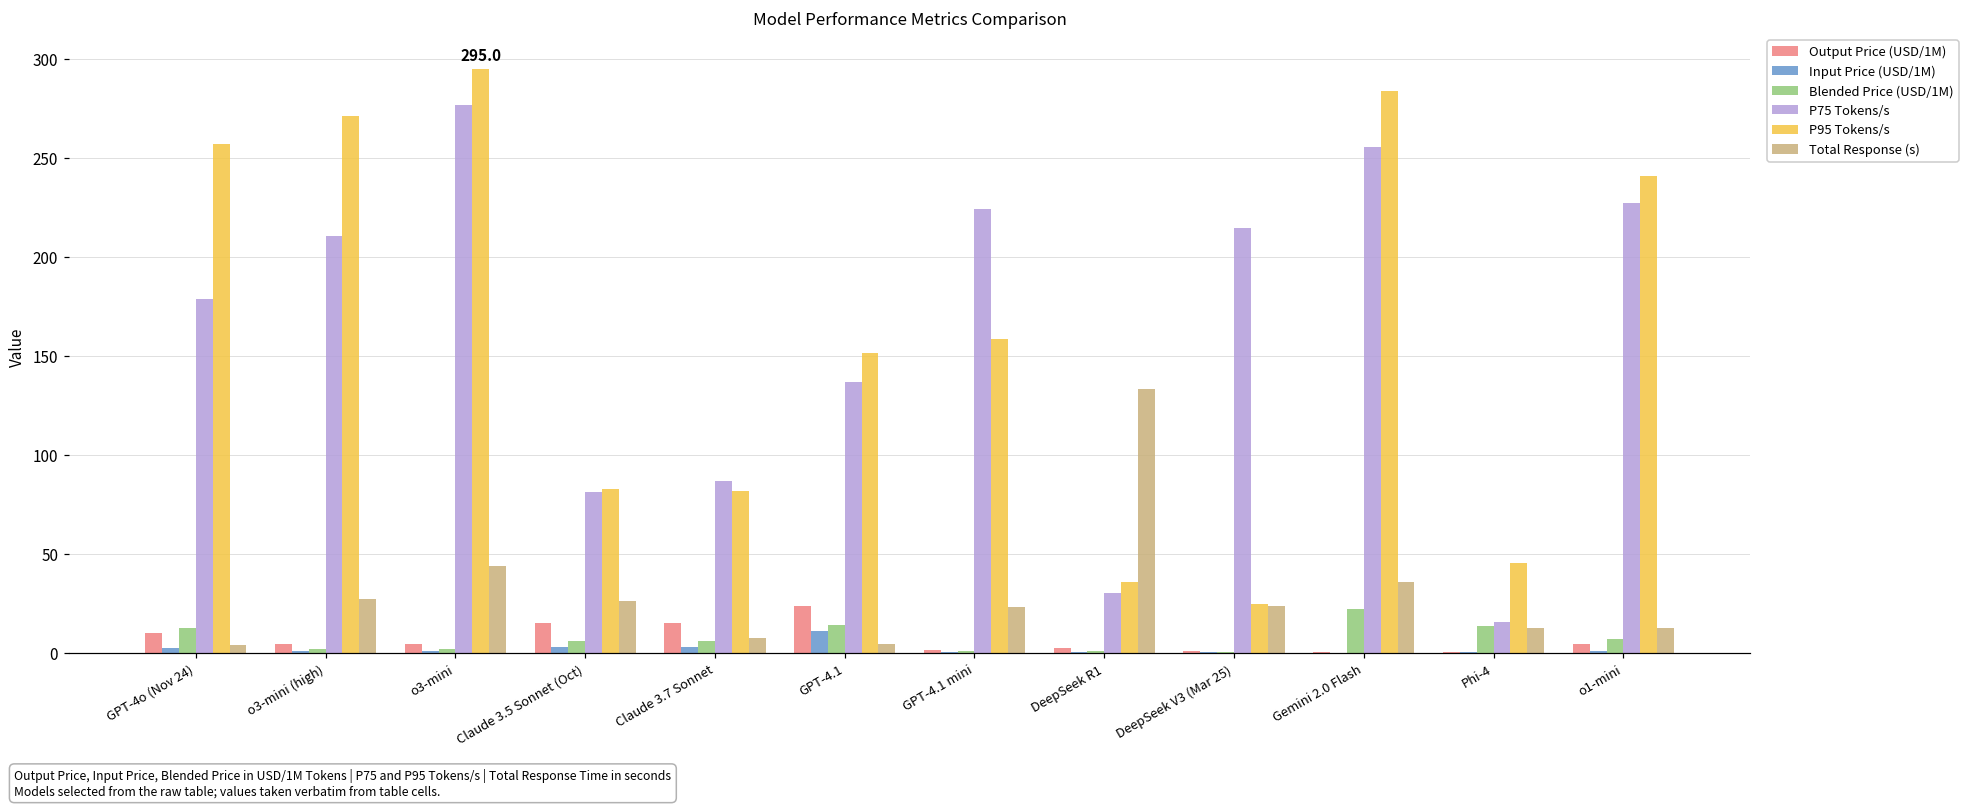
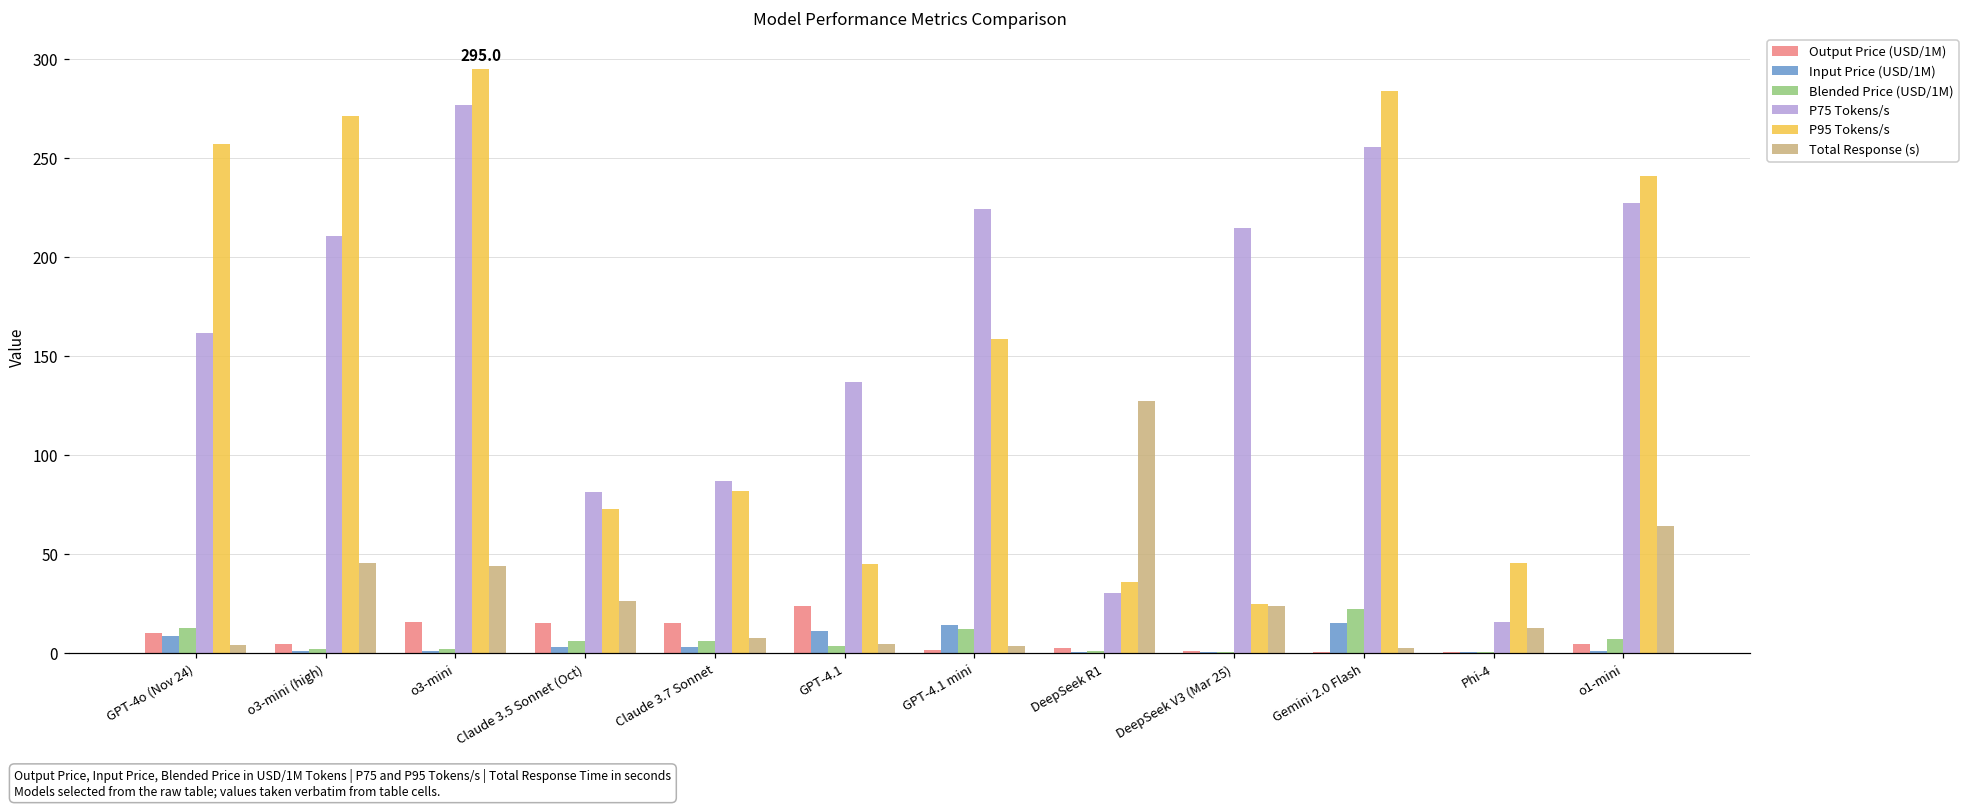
  {
    "Output Price (USD/1M)": {
      "GPT-4o (Nov 24)": 10,
      "o3-mini (high)": 4,
-     "o3-mini": 4,
+     "o3-mini": 16,
      "Claude 3.5 Sonnet (Oct)": 15,
      "Claude 3.7 Sonnet": 15,
      "GPT-4.1": 24,
      "GPT-4.1 mini": 2,
      "DeepSeek R1": 2,
      "o1-mini": 4
    },
    "Input Price (USD/1M)": {
-     "GPT-4o (Nov 24)": 3,
+     "GPT-4o (Nov 24)": 9,
      "Claude 3.5 Sonnet (Oct)": 3,
      "Claude 3.7 Sonnet": 3,
      "GPT-4.1": 11,
-     "GPT-4.1 mini": 0,
-     "Gemini 2.0 Flash": 0
+     "GPT-4.1 mini": 14,
+     "Gemini 2.0 Flash": 15
    },
    "Blended Price (USD/1M)": {
      "GPT-4o (Nov 24)": 12,
      "o3-mini (high)": 2,
      "o3-mini": 2,
      "Claude 3.5 Sonnet (Oct)": 6,
      "Claude 3.7 Sonnet": 6,
-     "GPT-4.1": 14,
-     "GPT-4.1 mini": 1,
+     "GPT-4.1": 4,
+     "GPT-4.1 mini": 12,
      "Gemini 2.0 Flash": 22,
-     "Phi-4": 13,
+     "Phi-4": 0,
      "o1-mini": 7
    },
    "P75 Tokens/s": {
-     "GPT-4o (Nov 24)": 179,
+     "GPT-4o (Nov 24)": 162,
      "o3-mini (high)": 211,
      "o3-mini": 277,
      "Claude 3.5 Sonnet (Oct)": 81,
      "Claude 3.7 Sonnet": 87,
      "GPT-4.1": 137,
      "GPT-4.1 mini": 224,
      "DeepSeek R1": 30,
      "DeepSeek V3 (Mar 25)": 215,
      "Gemini 2.0 Flash": 256,
      "Phi-4": 16,
      "o1-mini": 227
    },
    "P95 Tokens/s": {
      "GPT-4o (Nov 24)": 257,
      "o3-mini (high)": 271,
-     "Claude 3.5 Sonnet (Oct)": 83,
+     "Claude 3.5 Sonnet (Oct)": 73,
      "Claude 3.7 Sonnet": 82,
-     "GPT-4.1": 152,
+     "GPT-4.1": 45,
      "GPT-4.1 mini": 158,
      "DeepSeek R1": 36,
      "DeepSeek V3 (Mar 25)": 25,
      "Gemini 2.0 Flash": 284,
      "Phi-4": 46,
      "o1-mini": 241
    },
    "Total Response (s)": {
      "GPT-4o (Nov 24)": 4,
-     "o3-mini (high)": 27,
+     "o3-mini (high)": 45,
      "o3-mini": 44,
      "Claude 3.5 Sonnet (Oct)": 26,
      "Claude 3.7 Sonnet": 8,
      "GPT-4.1": 5,
-     "GPT-4.1 mini": 23,
-     "DeepSeek R1": 133,
+     "GPT-4.1 mini": 3,
+     "DeepSeek R1": 127,
      "DeepSeek V3 (Mar 25)": 24,
-     "Gemini 2.0 Flash": 36,
+     "Gemini 2.0 Flash": 2,
      "Phi-4": 12,
-     "o1-mini": 12
+     "o1-mini": 64
    }
  }
